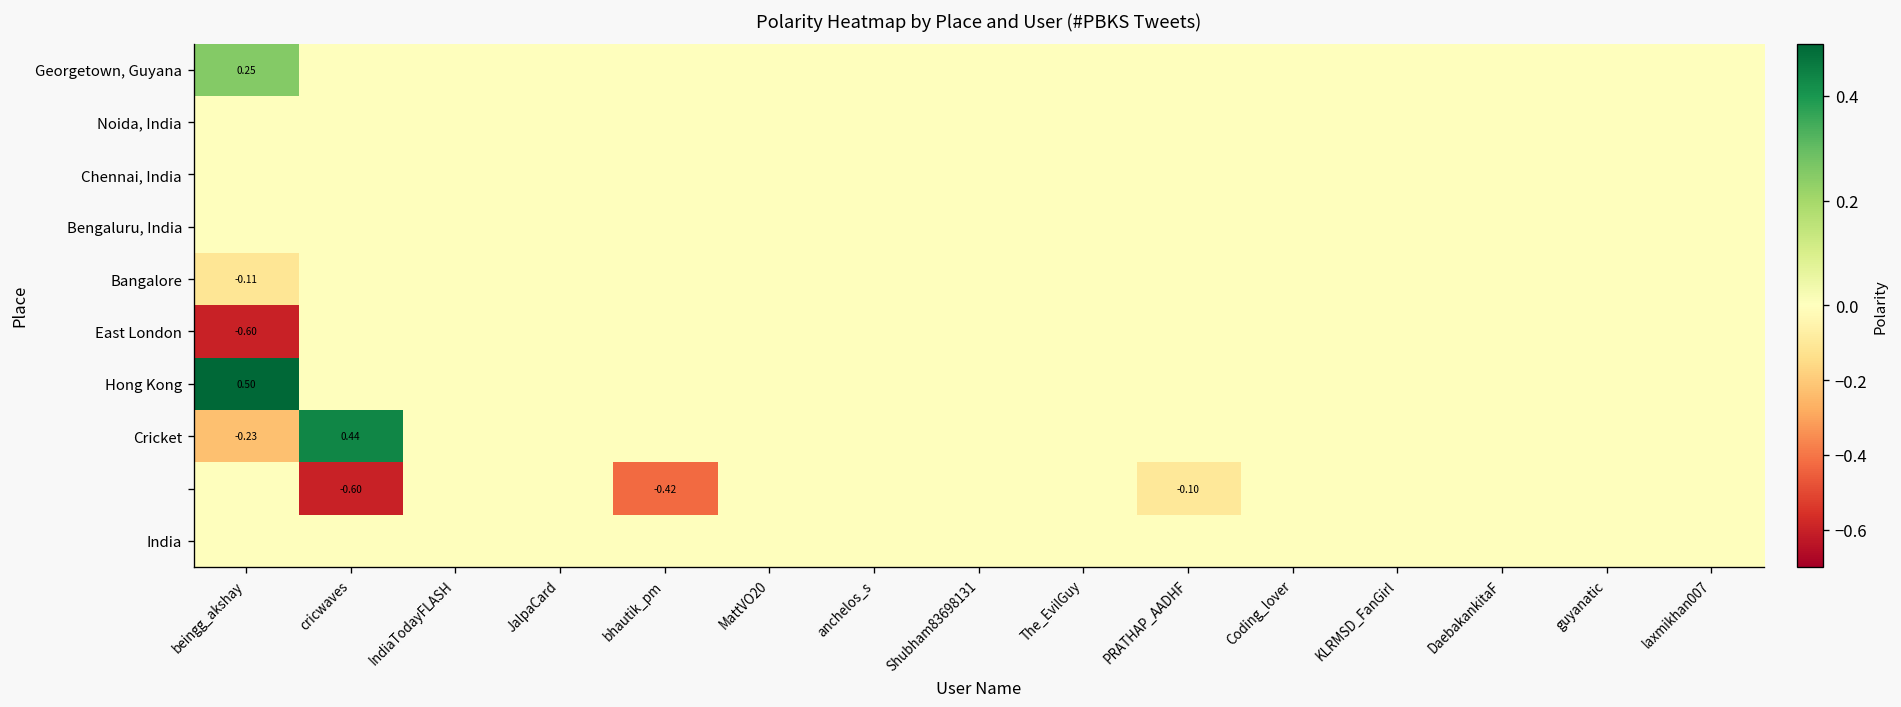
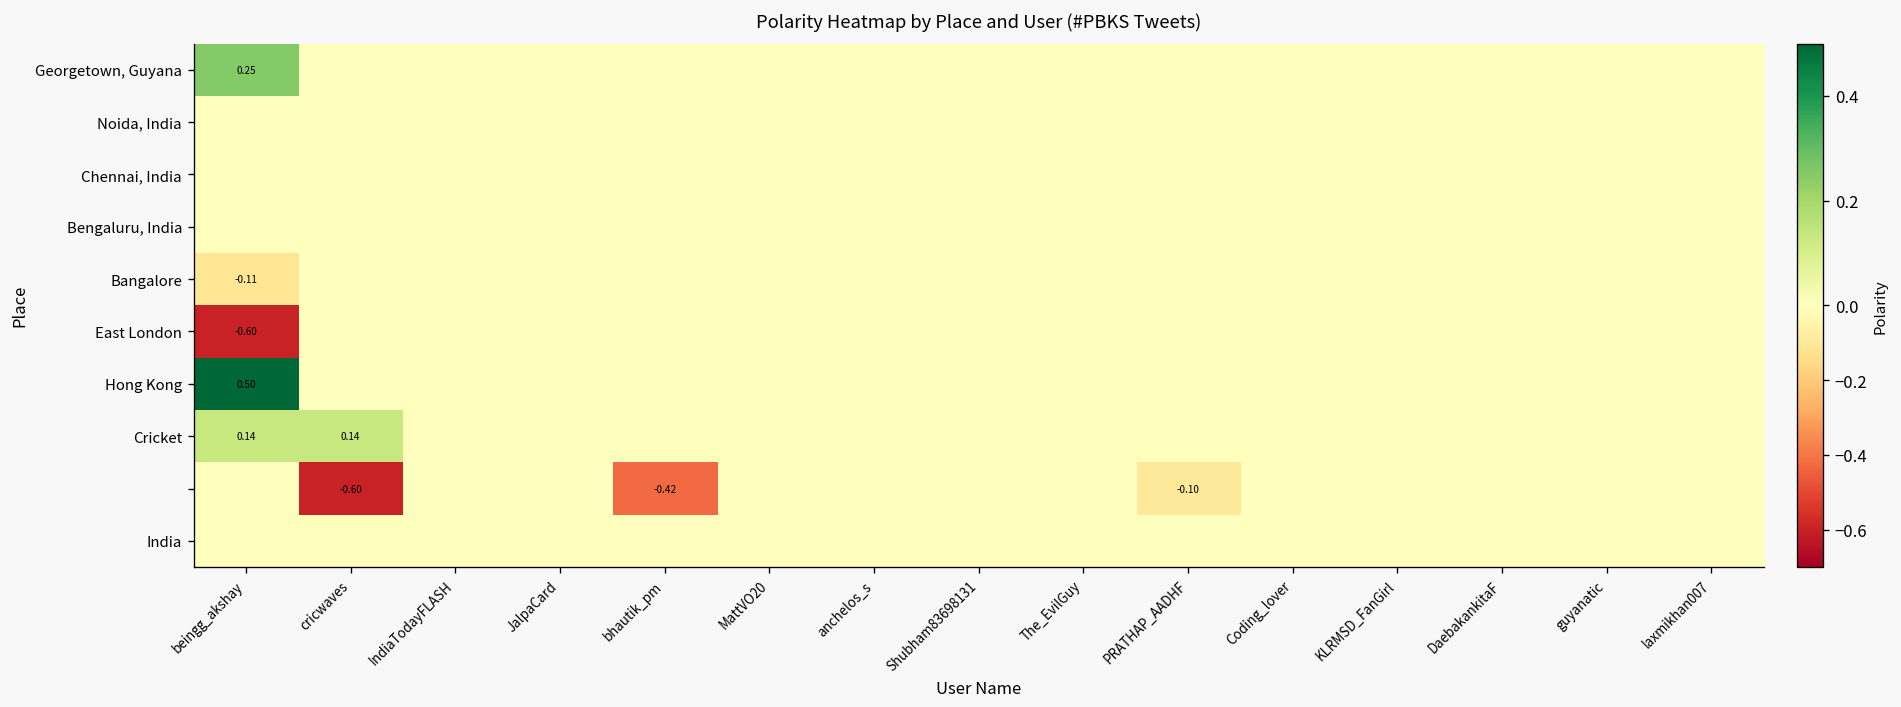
  {
    "Georgetown, Guyana": {
      "beingg_akshay": 0.25
    },
    "Bangalore": {
      "beingg_akshay": -0.11
    },
    "East London": {
      "beingg_akshay": -0.60
    },
    "Hong Kong": {
      "beingg_akshay": 0.50
    },
    "Cricket": {
-     "beingg_akshay": -0.23,
-     "cricwaves": 0.44
+     "beingg_akshay": 0.14,
+     "cricwaves": 0.14
    }
  }
